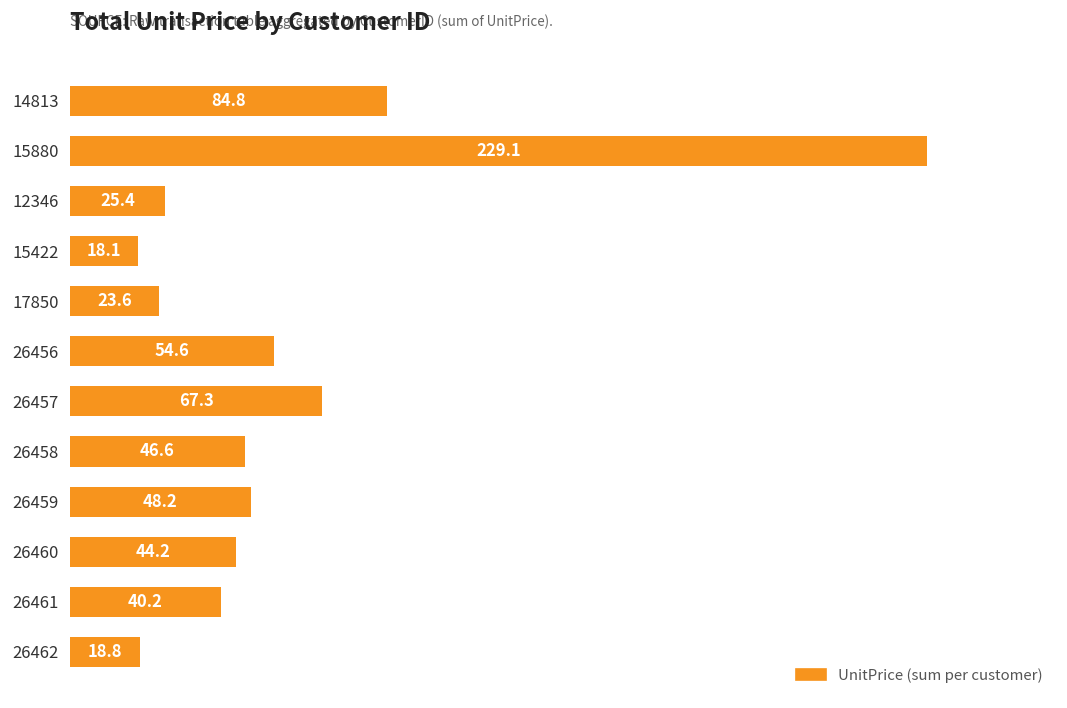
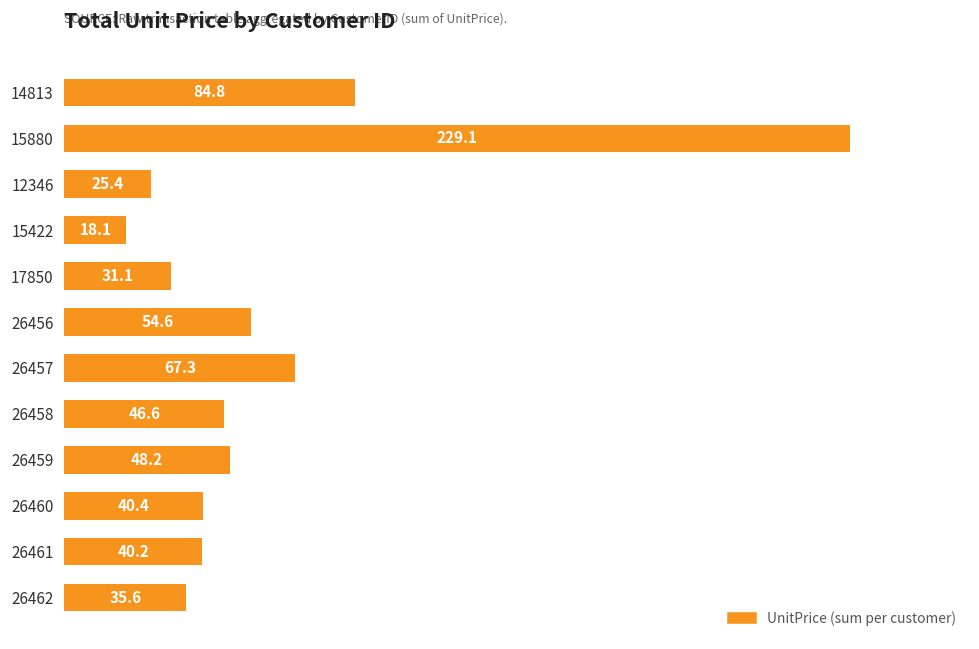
  {
    "14813": 84.8,
    "15880": 229.1,
    "12346": 25.4,
    "15422": 18.1,
-   "17850": 23.6,
+   "17850": 31.1,
    "26456": 54.6,
    "26457": 67.3,
    "26458": 46.6,
    "26459": 48.2,
-   "26460": 44.2,
+   "26460": 40.4,
    "26461": 40.2,
-   "26462": 18.8
+   "26462": 35.6
  }
